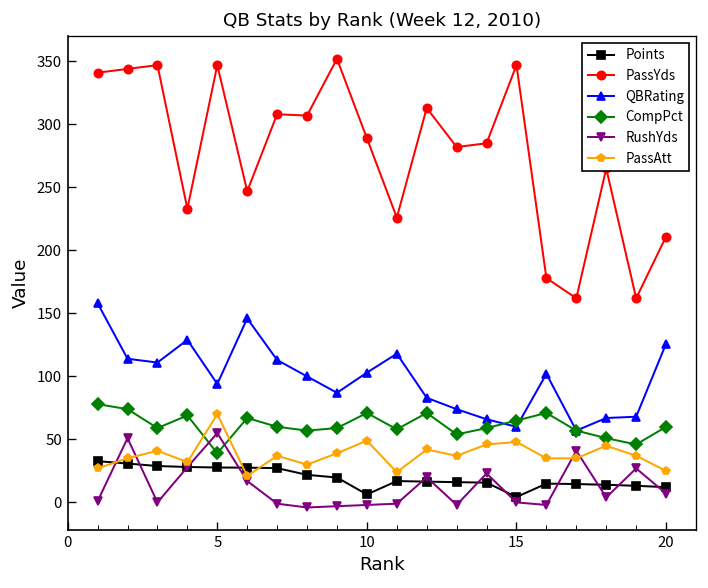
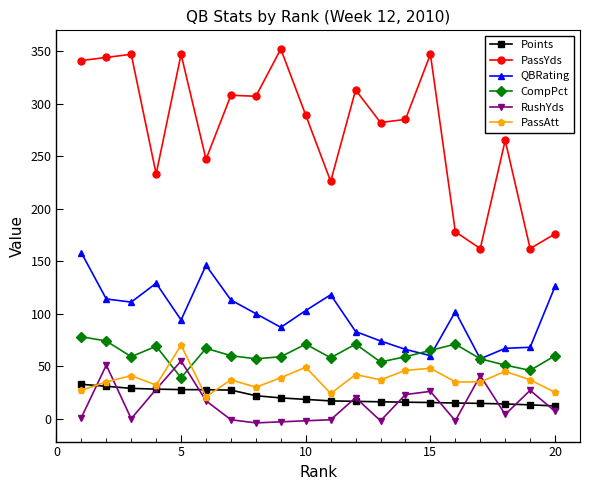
  {
    "Points": {
      "5": 28,
-     "10": 6,
-     "15": 4,
+     "10": 18,
+     "15": 15,
      "20": 12
    },
    "PassYds": {
      "5": 347,
      "10": 289,
      "15": 347,
-     "20": 211
+     "20": 176
    },
    "QBRating": {
      "5": 94,
      "10": 103,
      "15": 60,
      "20": 126
    },
    "CompPct": {
      "5": 39,
      "10": 71,
      "15": 65,
      "20": 60
    },
    "RushYds": {
      "5": 55,
      "10": -2,
-     "15": 0,
+     "15": 26,
      "20": 7
    },
    "PassAtt": {
      "5": 70,
      "10": 49,
      "15": 48,
      "20": 25
    }
  }
